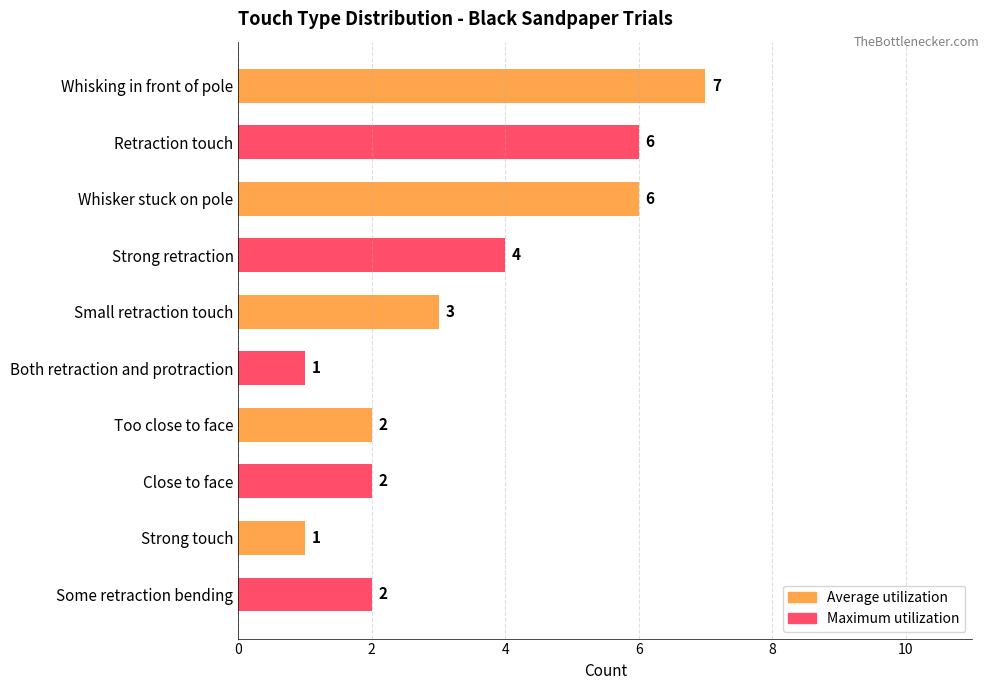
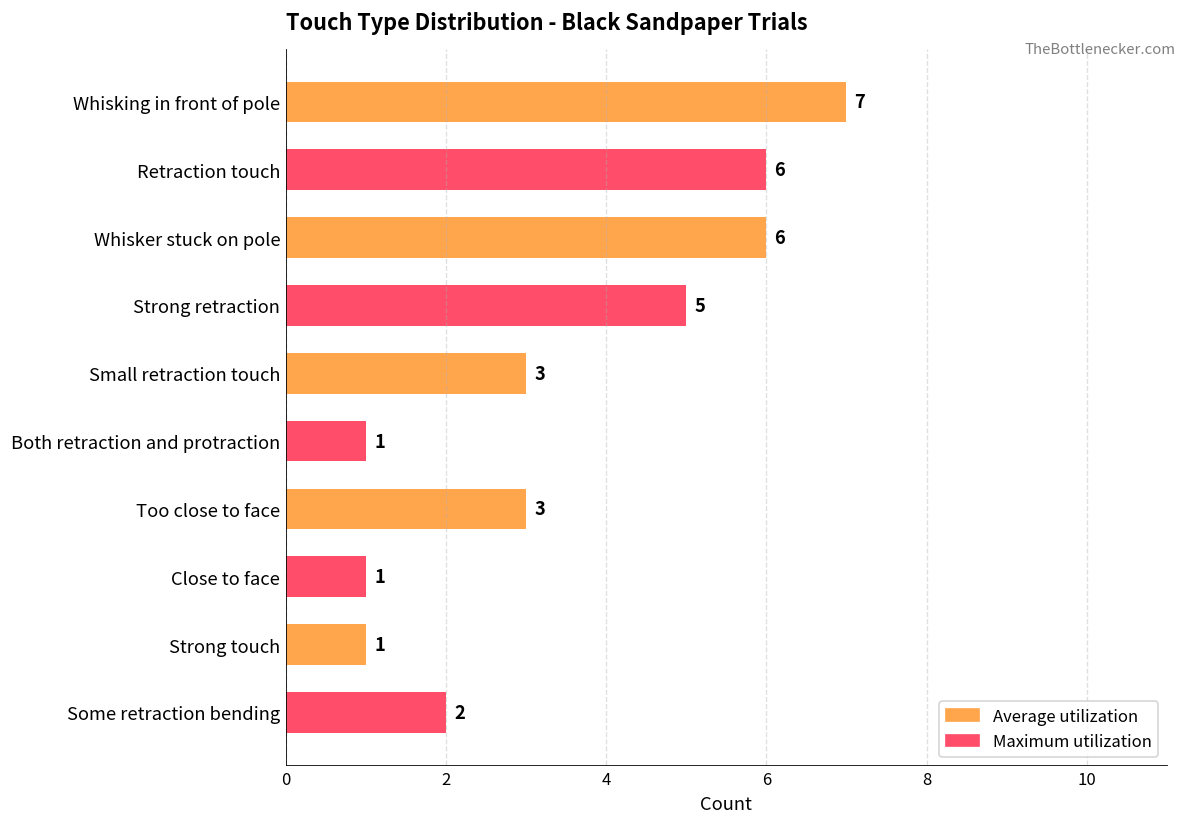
  {
    "Whisking in front of pole": 7,
    "Retraction touch": 6,
    "Whisker stuck on pole": 6,
-   "Strong retraction": 4,
+   "Strong retraction": 5,
    "Small retraction touch": 3,
    "Both retraction and protraction": 1,
-   "Too close to face": 2,
-   "Close to face": 2,
+   "Too close to face": 3,
+   "Close to face": 1,
    "Strong touch": 1,
    "Some retraction bending": 2
  }
